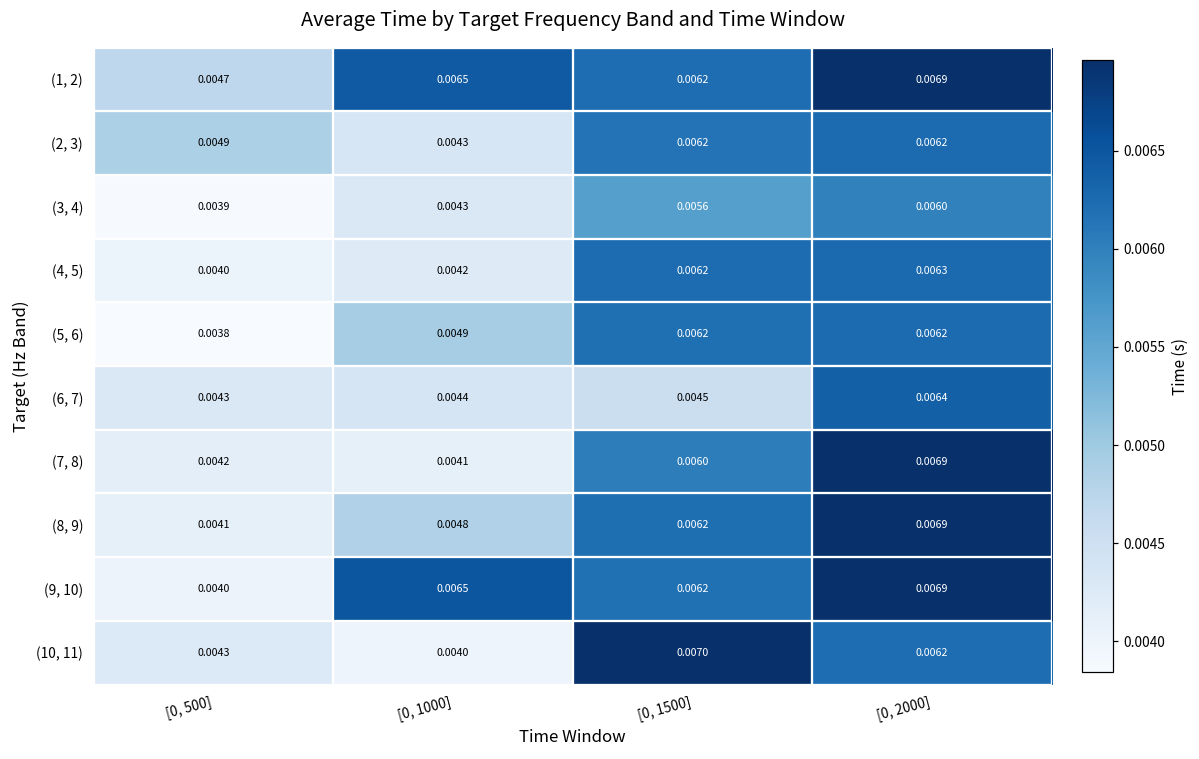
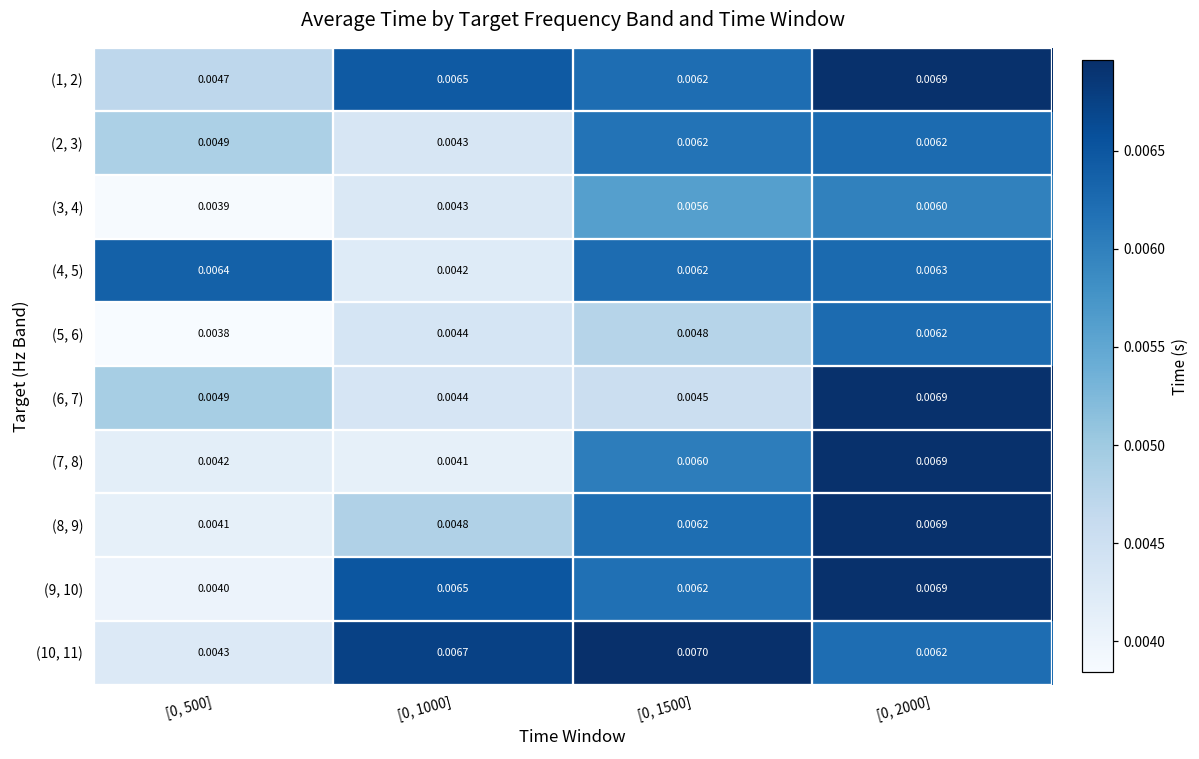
  {
    "(1, 2)": {
      "[0, 500]": 0.0047,
      "[0, 1000]": 0.0065,
      "[0, 1500]": 0.0062,
      "[0, 2000]": 0.0069
    },
    "(2, 3)": {
      "[0, 500]": 0.0049,
      "[0, 1000]": 0.0043,
      "[0, 1500]": 0.0062,
      "[0, 2000]": 0.0062
    },
    "(3, 4)": {
      "[0, 500]": 0.0039,
      "[0, 1000]": 0.0043,
      "[0, 1500]": 0.0056,
      "[0, 2000]": 0.0060
    },
    "(4, 5)": {
-     "[0, 500]": 0.0040,
+     "[0, 500]": 0.0064,
      "[0, 1000]": 0.0042,
      "[0, 1500]": 0.0062,
      "[0, 2000]": 0.0063
    },
    "(5, 6)": {
      "[0, 500]": 0.0038,
-     "[0, 1000]": 0.0049,
-     "[0, 1500]": 0.0062,
+     "[0, 1000]": 0.0044,
+     "[0, 1500]": 0.0048,
      "[0, 2000]": 0.0062
    },
    "(6, 7)": {
-     "[0, 500]": 0.0043,
+     "[0, 500]": 0.0049,
      "[0, 1000]": 0.0044,
      "[0, 1500]": 0.0045,
-     "[0, 2000]": 0.0064
+     "[0, 2000]": 0.0069
    },
    "(7, 8)": {
      "[0, 500]": 0.0042,
      "[0, 1000]": 0.0041,
      "[0, 1500]": 0.0060,
      "[0, 2000]": 0.0069
    },
    "(8, 9)": {
      "[0, 500]": 0.0041,
      "[0, 1000]": 0.0048,
      "[0, 1500]": 0.0062,
      "[0, 2000]": 0.0069
    },
    "(9, 10)": {
      "[0, 500]": 0.0040,
      "[0, 1000]": 0.0065,
      "[0, 1500]": 0.0062,
      "[0, 2000]": 0.0069
    },
    "(10, 11)": {
      "[0, 500]": 0.0043,
-     "[0, 1000]": 0.0040,
+     "[0, 1000]": 0.0067,
      "[0, 1500]": 0.0070,
      "[0, 2000]": 0.0062
    }
  }
